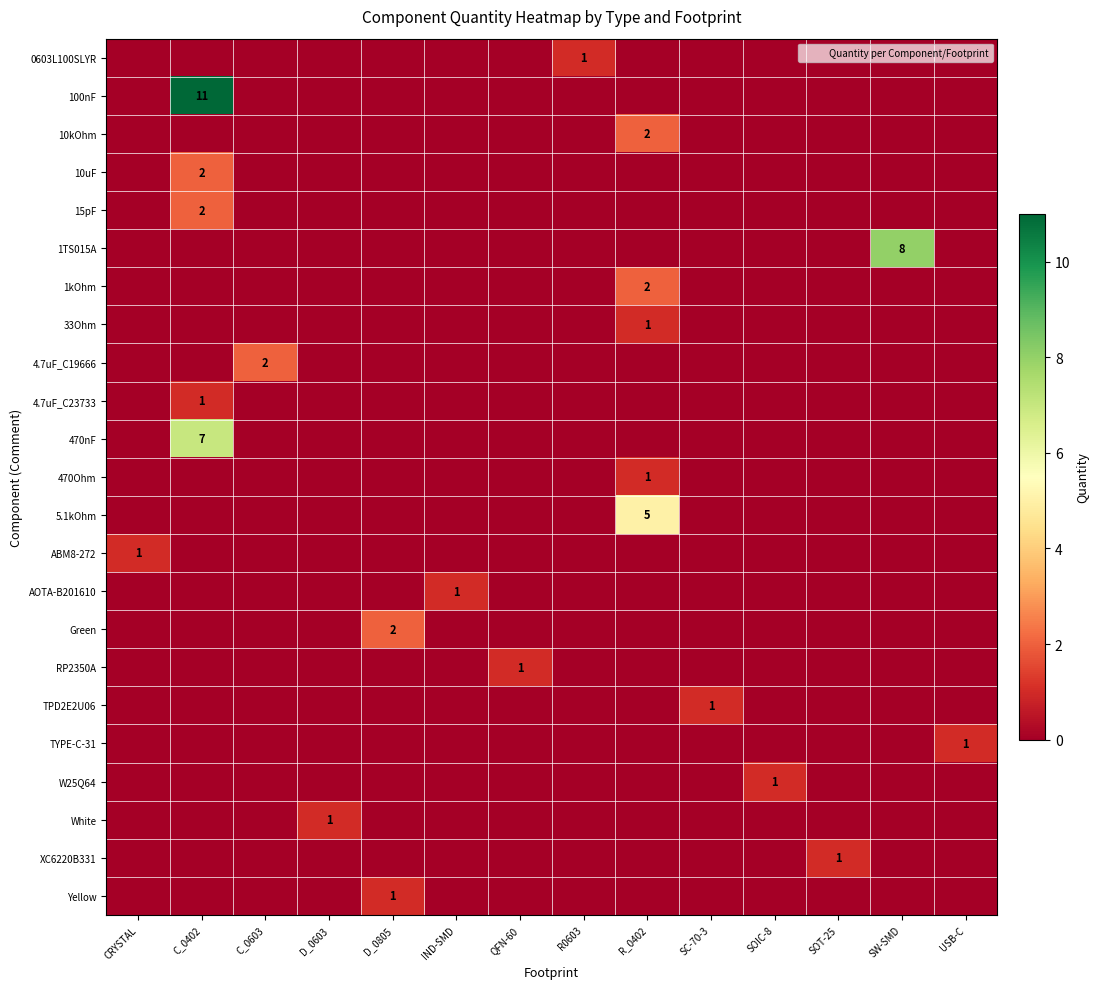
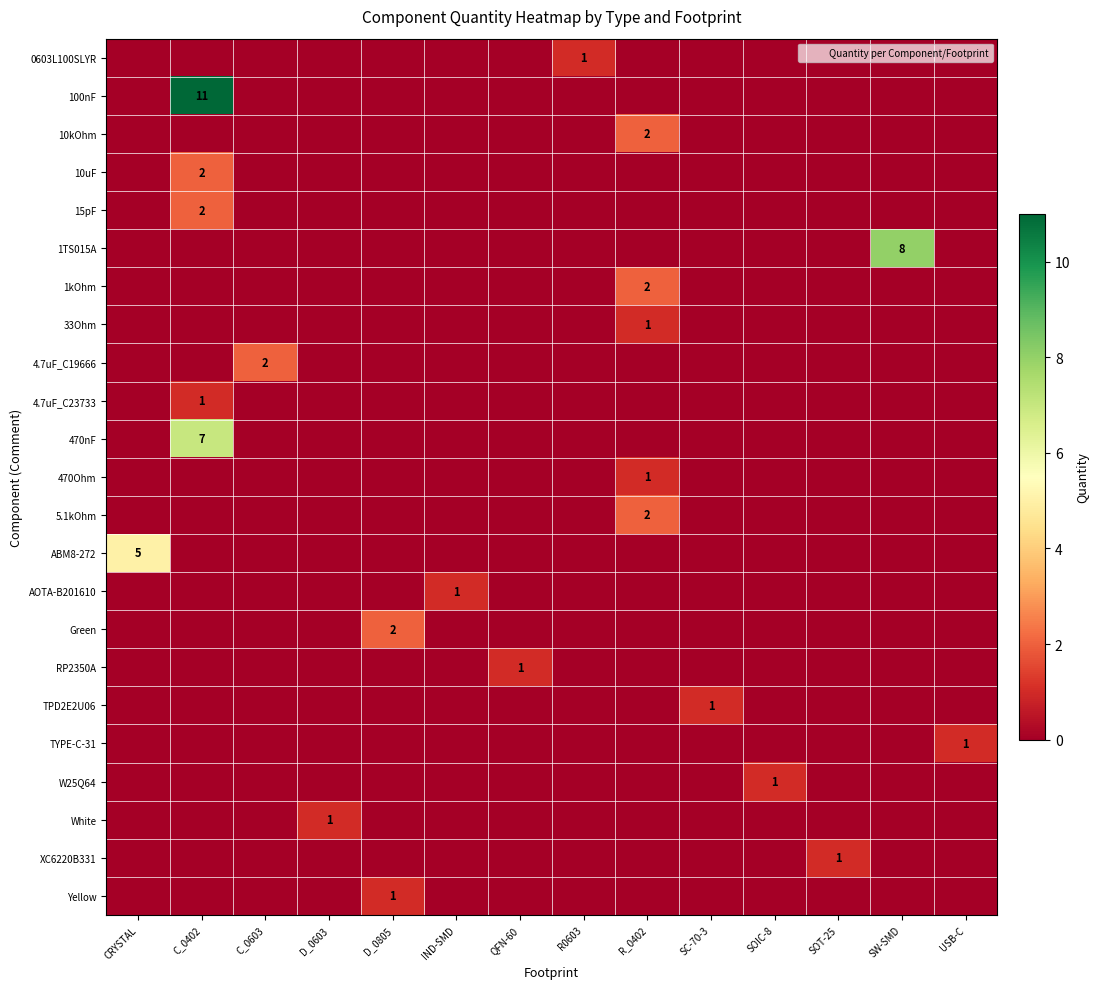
  {
    "0603L100SLYR": {
      "R0603": 1
    },
    "100nF": {
      "C_0402": 11
    },
    "10kOhm": {
      "R_0402": 2
    },
    "10uF": {
      "C_0402": 2
    },
    "15pF": {
      "C_0402": 2
    },
    "1TS015A": {
      "SW-SMD": 8
    },
    "1kOhm": {
      "R_0402": 2
    },
    "33Ohm": {
      "R_0402": 1
    },
    "4.7uF_C19666": {
      "C_0603": 2
    },
    "4.7uF_C23733": {
      "C_0402": 1
    },
    "470nF": {
      "C_0402": 7
    },
    "470Ohm": {
      "R_0402": 1
    },
    "5.1kOhm": {
-     "R_0402": 5
+     "R_0402": 2
    },
    "ABM8-272": {
-     "CRYSTAL": 1
+     "CRYSTAL": 5
    },
    "AOTA-B201610": {
      "IND-SMD": 1
    },
    "Green": {
      "D_0805": 2
    },
    "RP2350A": {
      "QFN-60": 1
    },
    "TPD2E2U06": {
      "SC-70-3": 1
    },
    "TYPE-C-31": {
      "USB-C": 1
    },
    "W25Q64": {
      "SOIC-8": 1
    },
    "White": {
      "D_0603": 1
    },
    "XC6220B331": {
      "SOT-25": 1
    },
    "Yellow": {
      "D_0805": 1
    }
  }
